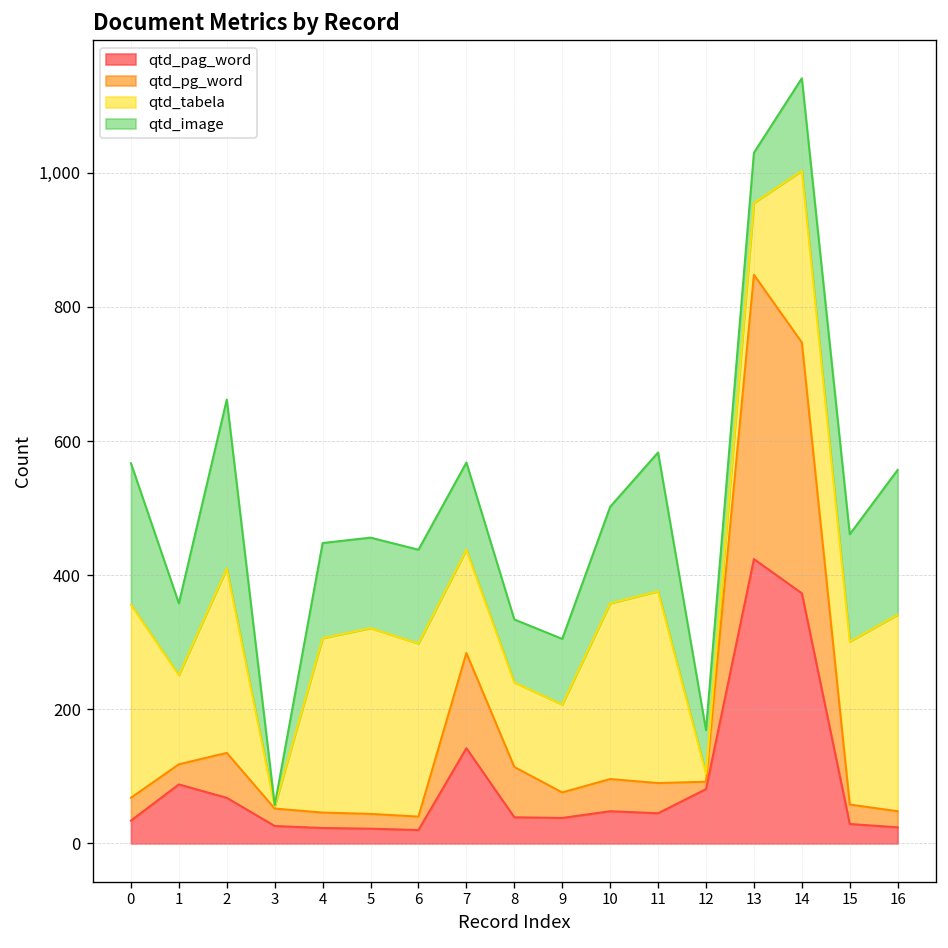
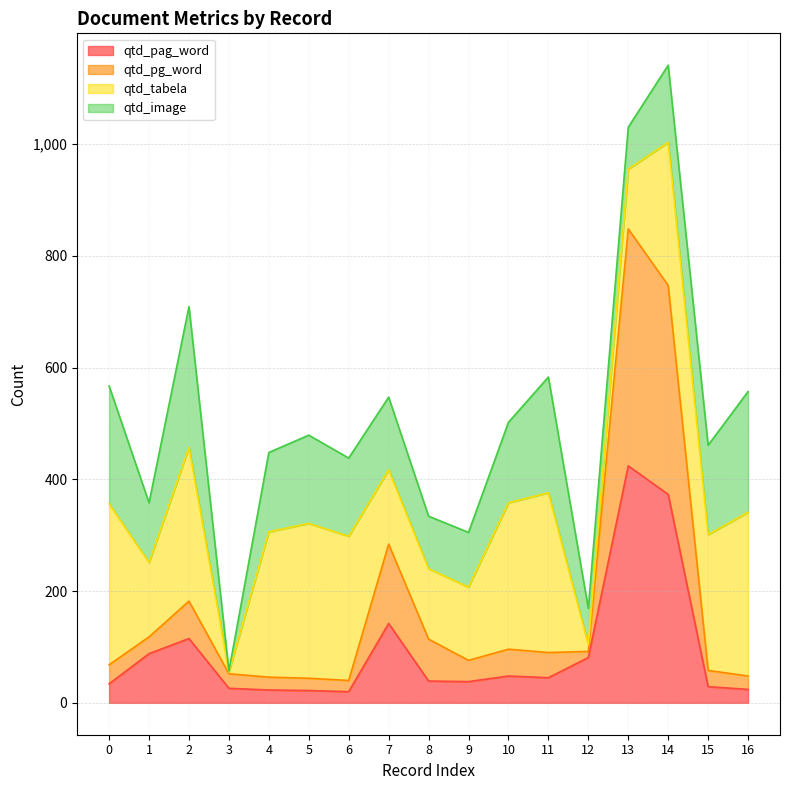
  {
    "qtd_pag_word": {
      "0": 30,
      "1": 90,
-     "2": 70,
+     "2": 120,
      "3": 30,
      "4": 20,
      "5": 20,
      "6": 20,
      "7": 140,
      "8": 40,
      "9": 40,
      "10": 50,
      "11": 50,
      "12": 80,
      "13": 420,
      "14": 370,
      "15": 30,
      "16": 20
    },
    "qtd_pg_word": {
      "0": 30,
      "1": 30,
      "2": 70,
      "4": 20,
      "5": 20,
      "6": 20,
      "7": 140,
      "8": 80,
      "9": 40,
      "10": 50,
      "11": 50,
      "12": 10,
      "13": 420,
      "14": 370,
      "15": 30,
      "16": 20
    },
    "qtd_tabela": {
      "0": 290,
      "1": 130,
      "2": 280,
      "4": 260,
      "5": 280,
      "6": 260,
-     "7": 150,
+     "7": 130,
      "8": 130,
      "9": 130,
      "10": 260,
      "11": 290,
      "12": 10,
      "13": 110,
      "14": 260,
      "15": 240,
      "16": 290
    },
    "qtd_image": {
      "0": 210,
      "1": 110,
      "2": 250,
      "4": 140,
-     "5": 140,
+     "5": 160,
      "6": 140,
      "7": 130,
      "8": 90,
      "9": 100,
      "10": 140,
      "11": 210,
      "12": 70,
      "13": 80,
      "14": 140,
      "15": 160,
      "16": 220
    }
  }
